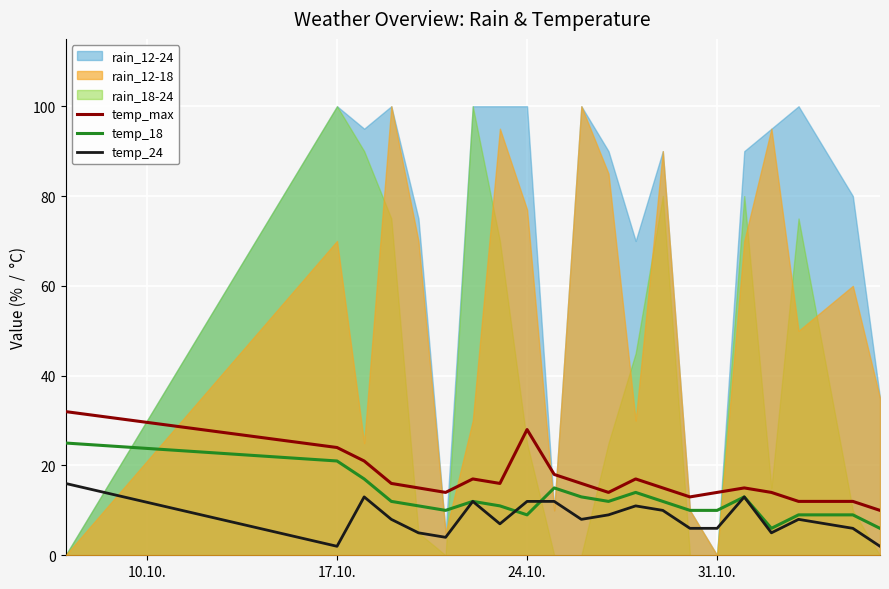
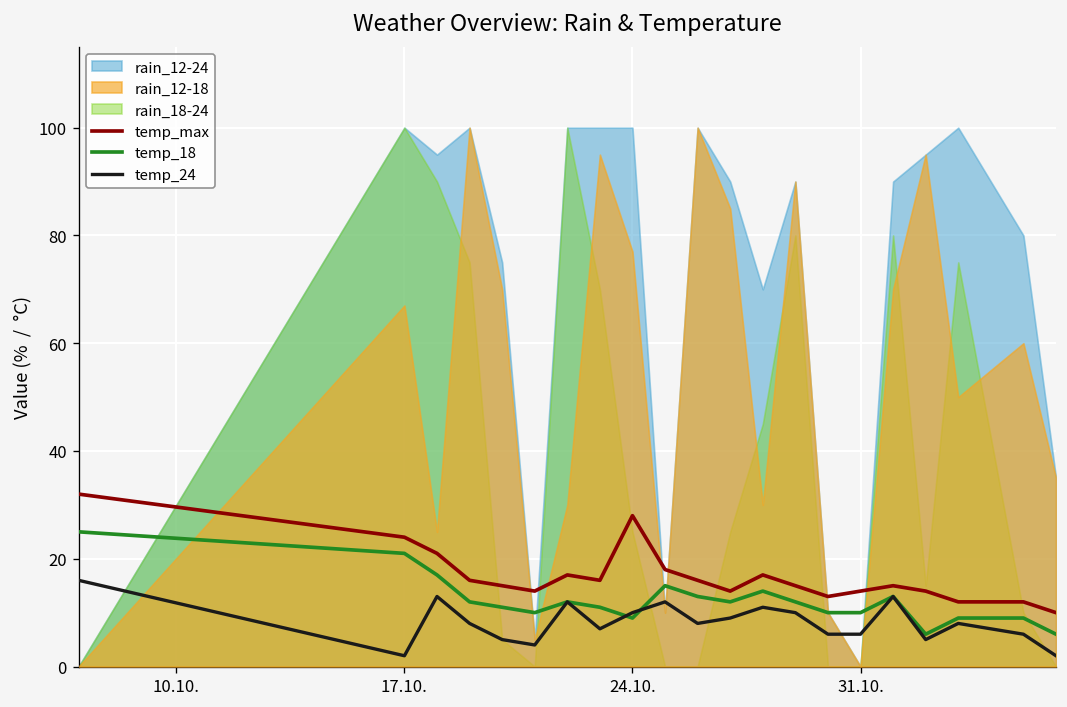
  {
    "temp_max": {
      "17.10.": 24,
      "24.10.": 28,
      "31.10.": 14
    },
    "rain_12-24": {
      "24.10.": 100
    },
    "rain_12-18": {
-     "17.10.": 70,
+     "17.10.": 67,
      "24.10.": 77
    },
    "temp_18": {
      "17.10.": 21,
      "24.10.": 9,
      "31.10.": 10
    },
    "temp_24": {
      "17.10.": 2,
-     "24.10.": 12,
+     "24.10.": 10,
      "31.10.": 6
    },
    "rain_18-24": {
      "24.10.": 25
    }
  }
